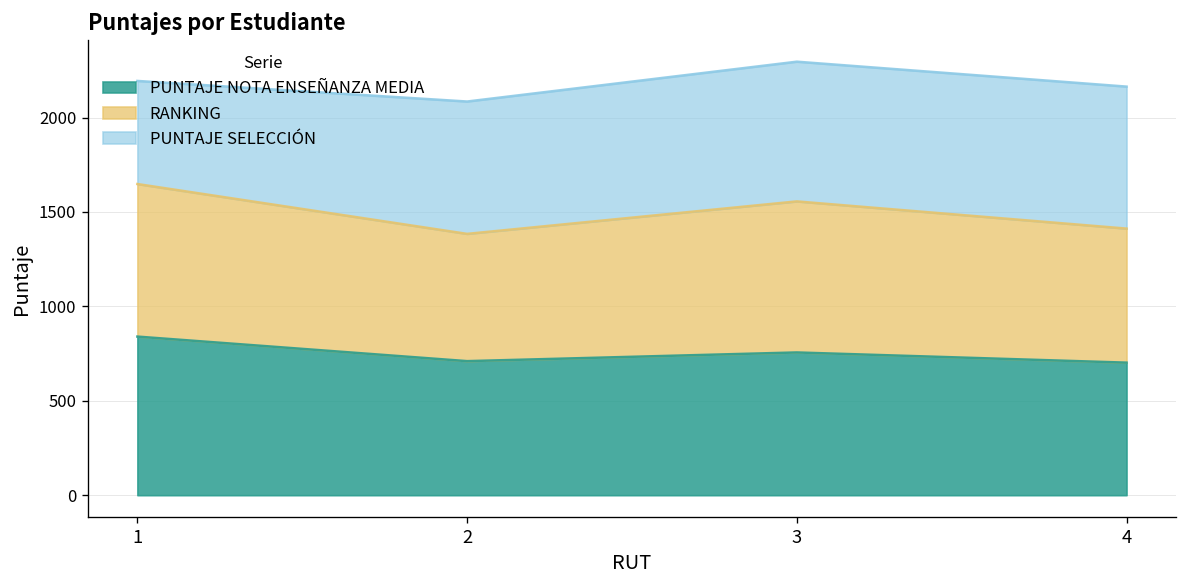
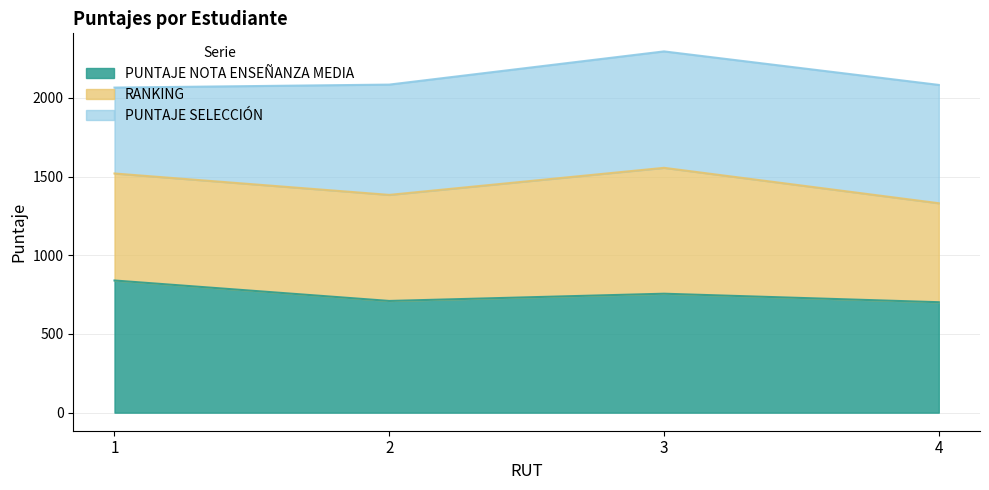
  {
    "PUNTAJE NOTA ENSEÑANZA MEDIA": {
      "1": 840,
      "2": 710,
      "3": 760,
      "4": 700
    },
    "RANKING": {
-     "1": 810,
+     "1": 680,
      "2": 670,
      "3": 800,
-     "4": 710
+     "4": 630
    },
    "PUNTAJE SELECCIÓN": {
      "1": 550,
      "2": 700,
      "3": 740,
      "4": 750
    }
  }
